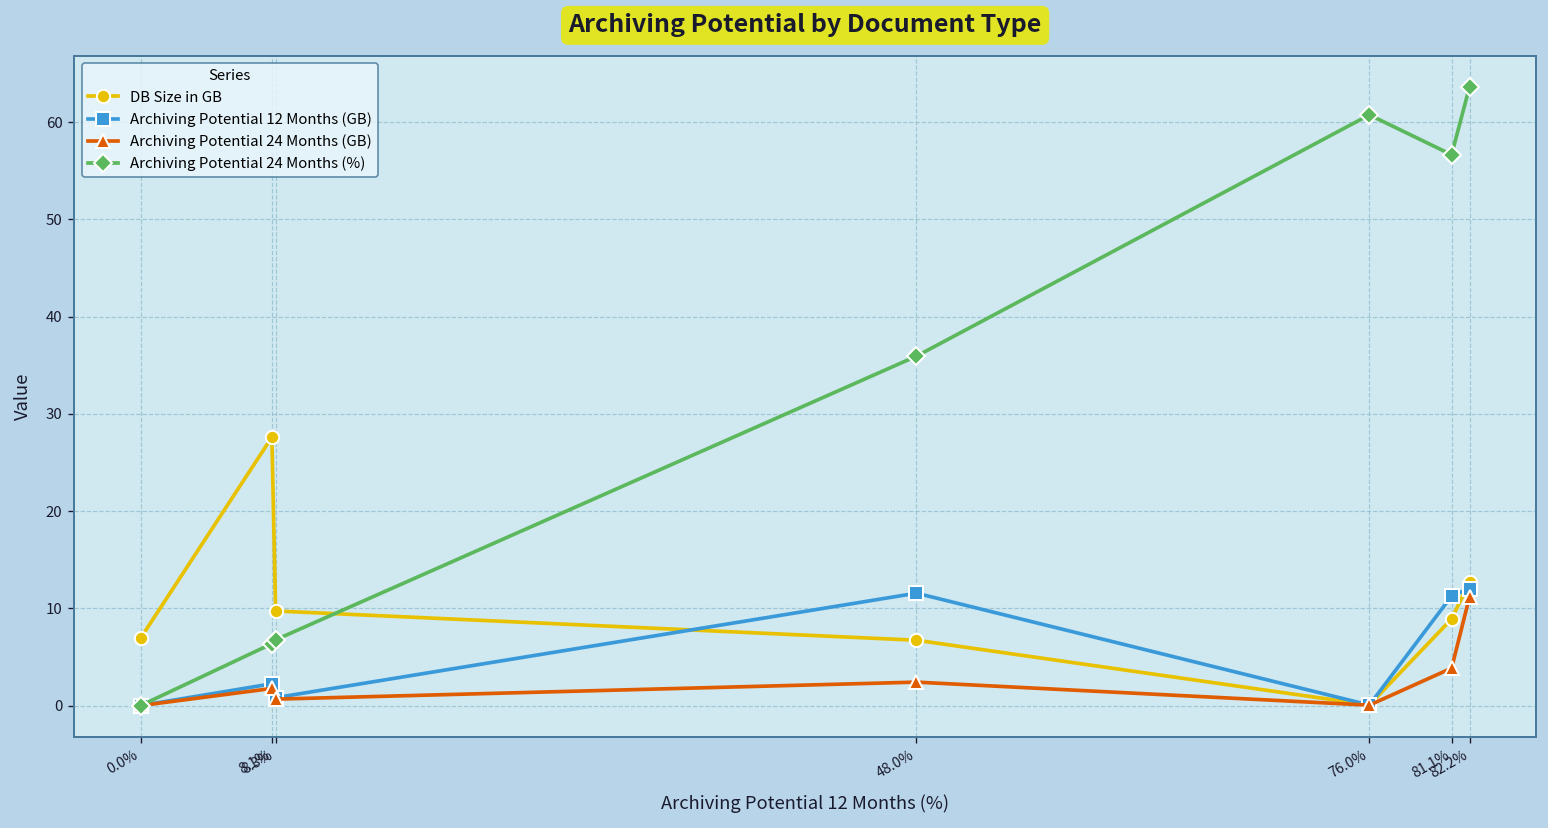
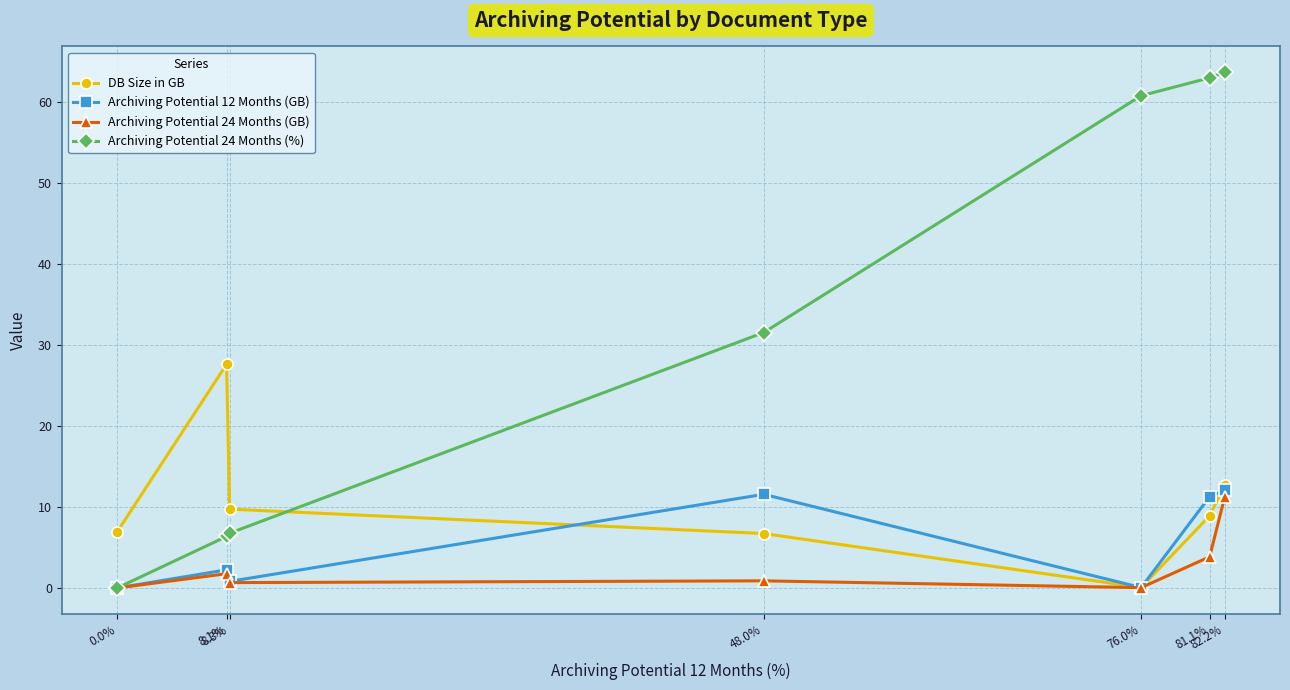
  {
    "DB Size in GB": {
      "0.0%": 7,
      "8.1%": 28,
      "8.3%": 10,
      "48.0%": 7,
      "81.1%": 9,
      "82.2%": 13
    },
    "Archiving Potential 12 Months (GB)": {
      "8.1%": 2,
      "48.0%": 12,
      "81.1%": 11,
      "82.2%": 12
    },
    "Archiving Potential 24 Months (GB)": {
      "8.1%": 2,
-     "48.0%": 2,
+     "48.0%": 1,
      "81.1%": 4,
      "82.2%": 11
    },
    "Archiving Potential 24 Months (%)": {
      "8.1%": 6,
      "8.3%": 7,
-     "48.0%": 36,
+     "48.0%": 32,
      "76.0%": 61,
-     "81.1%": 57,
+     "81.1%": 63,
      "82.2%": 64
    }
  }
